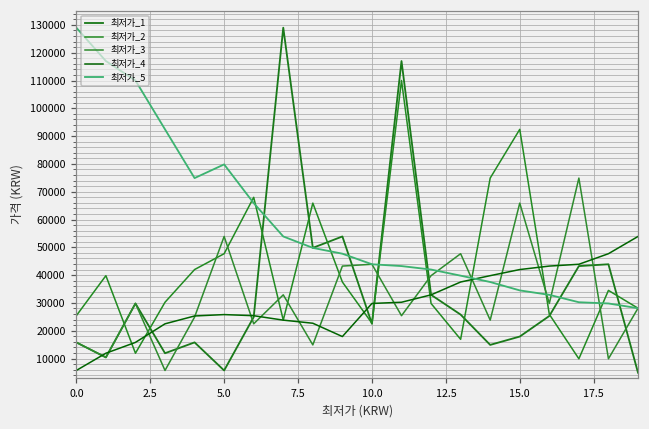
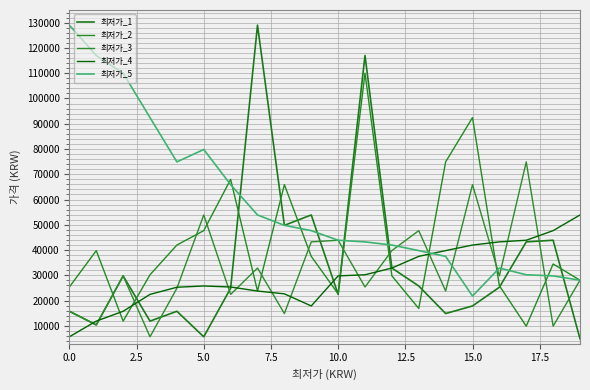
  {
    "최저가_5": {
      "0.0": 129000,
      "5.0": 80000,
-     "15.0": 35000
+     "15.0": 22000
    }
  }
